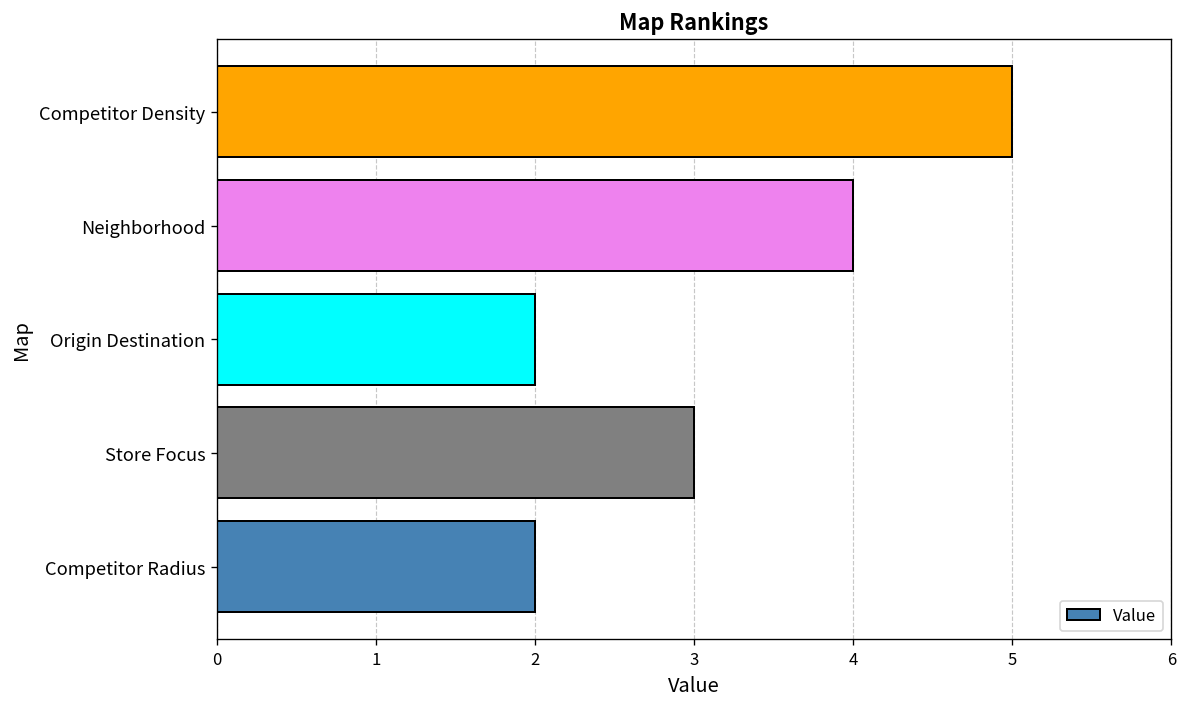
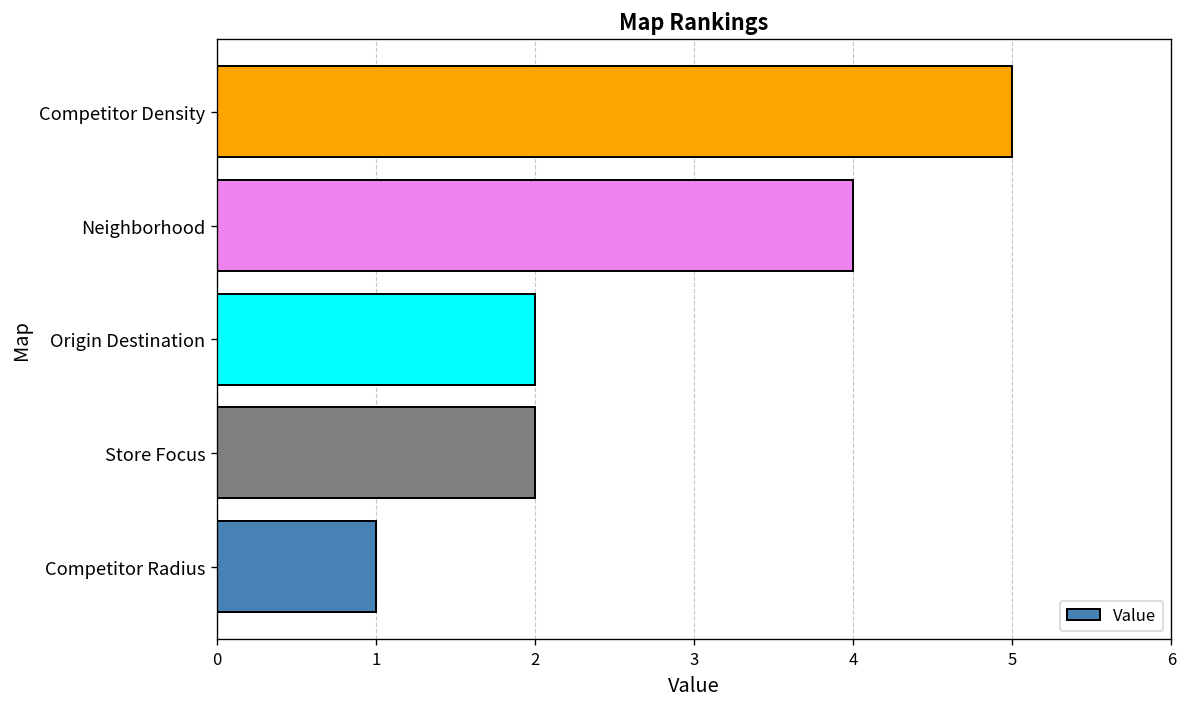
  {
    "Competitor Density": 5,
    "Neighborhood": 4,
    "Origin Destination": 2,
-   "Store Focus": 3,
-   "Competitor Radius": 2
+   "Store Focus": 2,
+   "Competitor Radius": 1
  }
